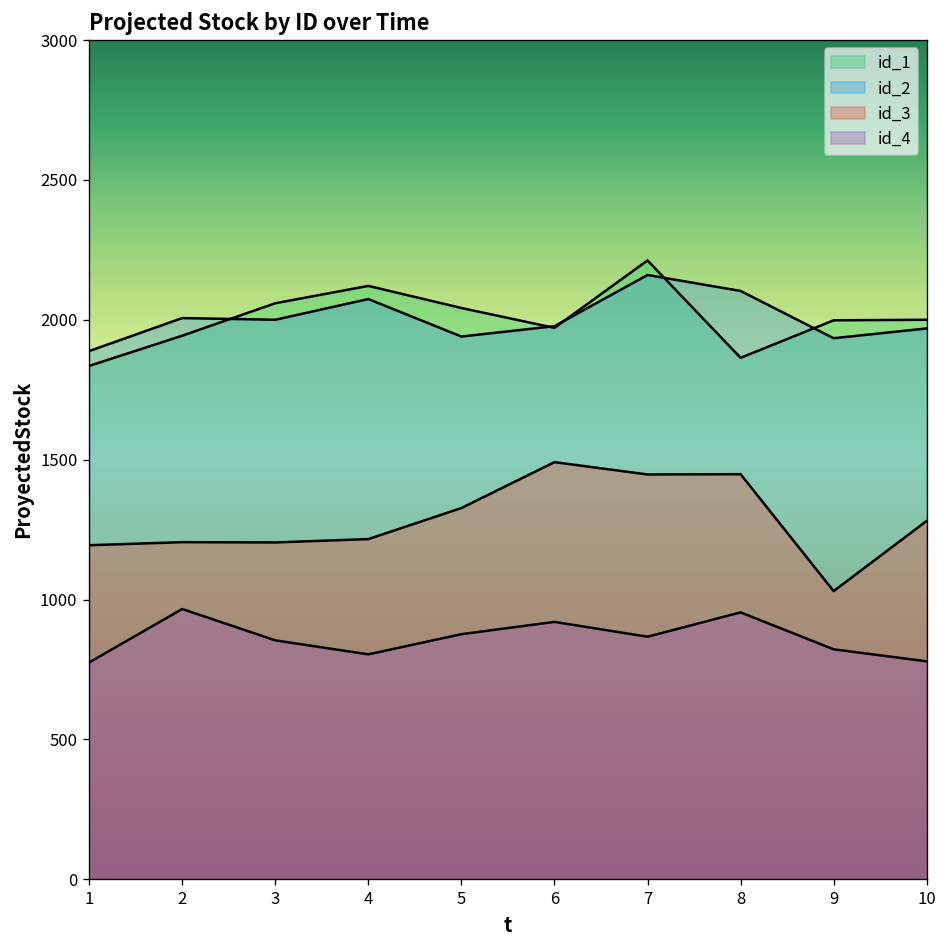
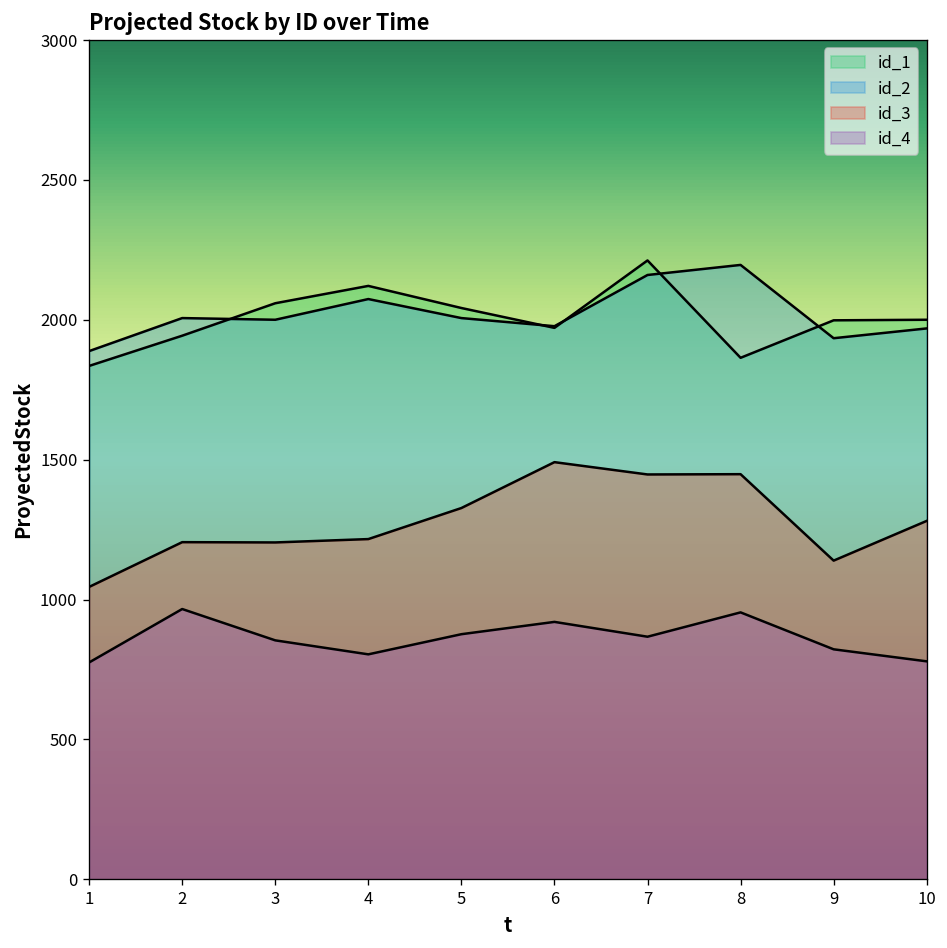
  {
    "id_1": {
      "1": 1840,
      "2": 1940,
      "3": 2060,
      "4": 2120,
      "5": 2040,
      "7": 2210,
      "8": 1860,
      "9": 2000,
      "10": 2000
    },
    "id_2": {
      "1": 1890,
      "2": 2010,
      "3": 2000,
      "4": 2070,
-     "5": 1940,
+     "5": 2010,
      "7": 2160,
-     "8": 2100,
+     "8": 2200,
      "9": 1930,
      "10": 1970
    },
    "id_3": {
-     "1": 1190,
+     "1": 1050,
      "2": 1210,
      "3": 1200,
      "4": 1220,
      "5": 1330,
      "6": 1490,
      "7": 1450,
      "8": 1450,
-     "9": 1030,
+     "9": 1140,
      "10": 1280
    },
    "id_4": {
      "1": 780,
      "2": 970,
      "3": 850,
      "4": 800,
      "5": 880,
      "6": 920,
      "7": 870,
      "8": 950,
      "9": 820,
      "10": 780
    }
  }
